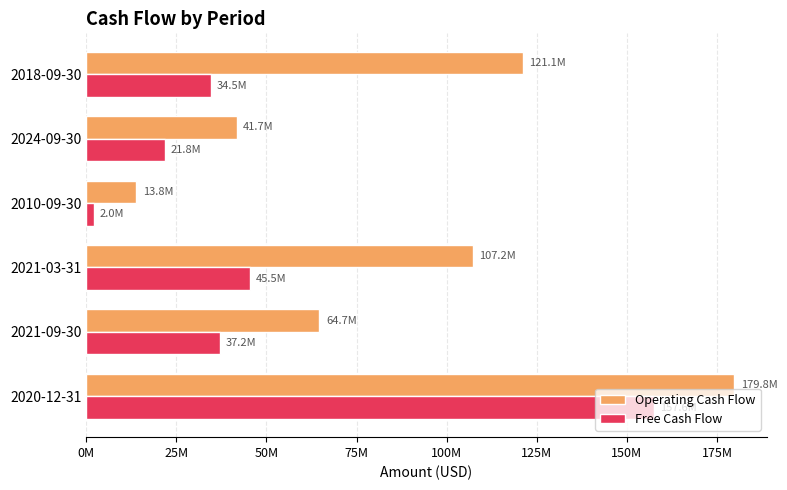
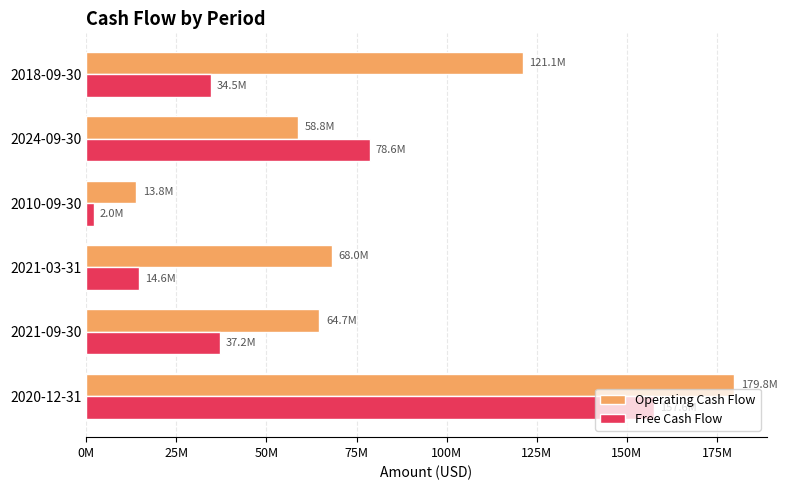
  {
    "Operating Cash Flow": {
      "2018-09-30": "121.1M",
-     "2024-09-30": "41.7M",
+     "2024-09-30": "58.8M",
      "2010-09-30": "13.8M",
-     "2021-03-31": "107.2M",
+     "2021-03-31": "68.0M",
      "2021-09-30": "64.7M"
    },
    "Free Cash Flow": {
      "2018-09-30": "34.5M",
-     "2024-09-30": "21.8M",
+     "2024-09-30": "78.6M",
      "2010-09-30": "2.0M",
-     "2021-03-31": "45.5M",
+     "2021-03-31": "14.6M",
      "2021-09-30": "37.2M"
    }
  }
